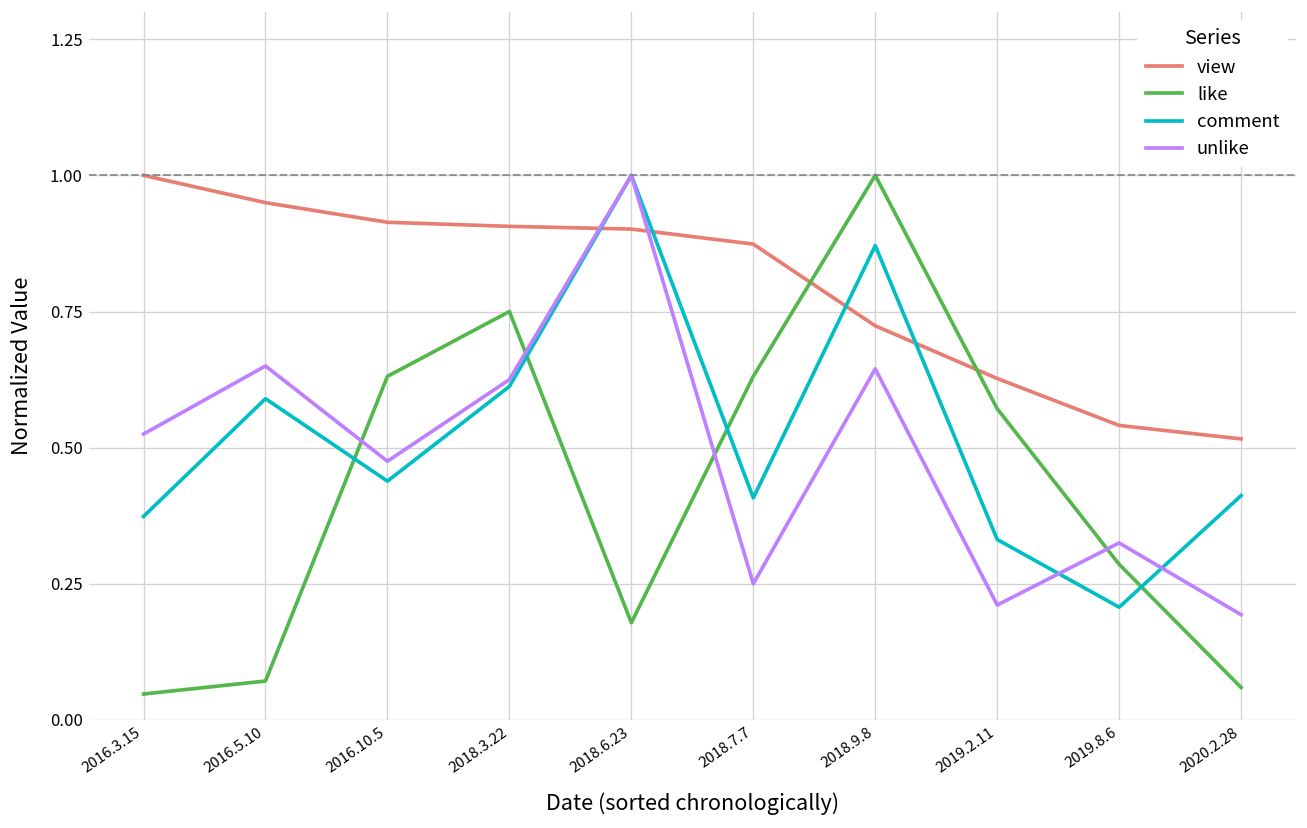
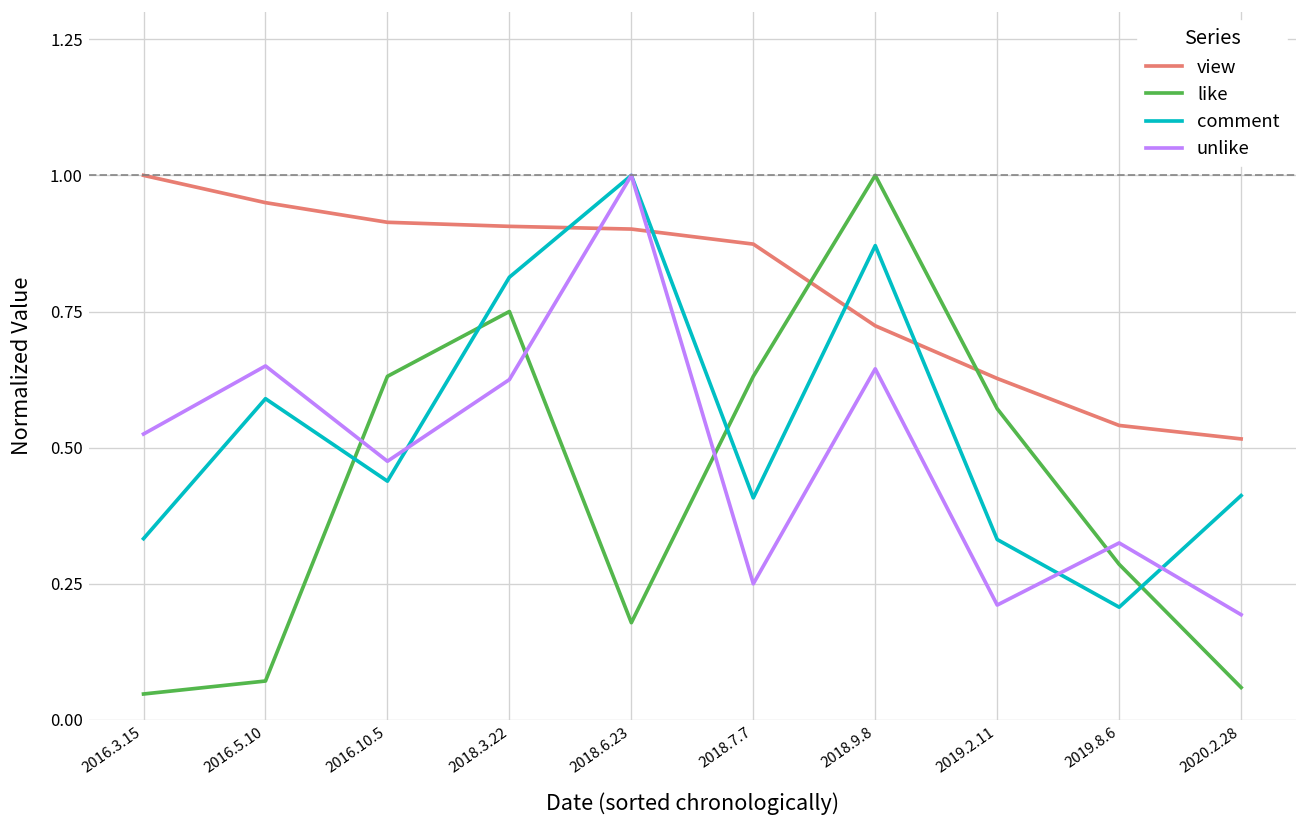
  {
    "view": {
      "2016.3.15": 1.00,
      "2016.5.10": 0.95,
      "2016.10.5": 0.91,
      "2018.3.22": 0.91,
      "2018.6.23": 0.90,
      "2018.7.7": 0.87,
      "2018.9.8": 0.72,
      "2019.2.11": 0.63,
      "2019.8.6": 0.54,
      "2020.2.28": 0.52
    },
    "like": {
      "2016.3.15": 0.05,
      "2016.5.10": 0.07,
      "2016.10.5": 0.63,
      "2018.3.22": 0.75,
      "2018.6.23": 0.18,
      "2018.7.7": 0.63,
      "2018.9.8": 1.00,
      "2019.2.11": 0.57,
      "2019.8.6": 0.29,
      "2020.2.28": 0.06
    },
    "comment": {
-     "2016.3.15": 0.37,
+     "2016.3.15": 0.33,
      "2016.5.10": 0.59,
      "2016.10.5": 0.44,
-     "2018.3.22": 0.61,
+     "2018.3.22": 0.81,
      "2018.7.7": 0.41,
      "2018.9.8": 0.87,
      "2019.2.11": 0.33,
      "2019.8.6": 0.21,
      "2020.2.28": 0.41
    },
    "unlike": {
      "2016.3.15": 0.53,
      "2016.5.10": 0.65,
      "2016.10.5": 0.48,
      "2018.3.22": 0.63,
      "2018.7.7": 0.25,
      "2018.9.8": 0.64,
      "2019.2.11": 0.21,
      "2019.8.6": 0.33,
      "2020.2.28": 0.19
    }
  }
